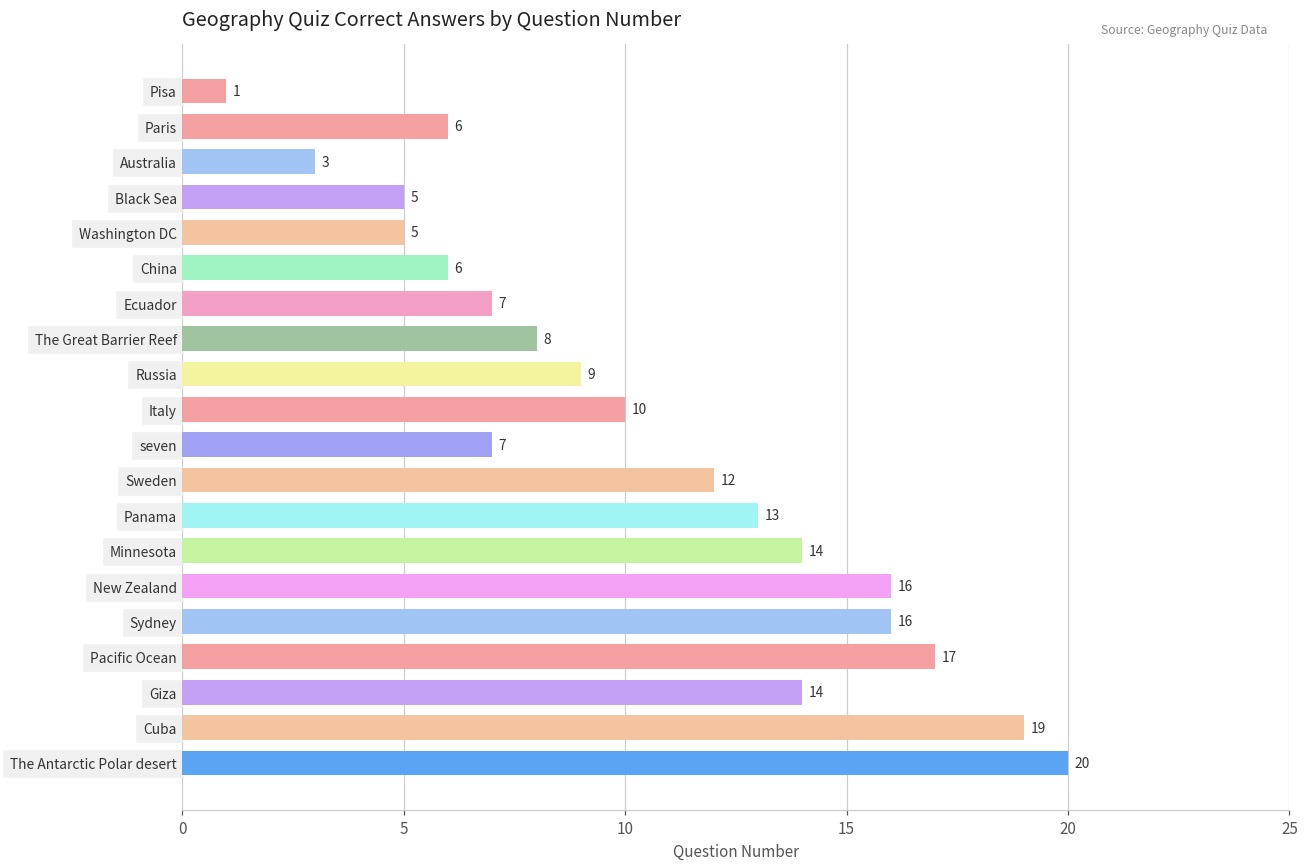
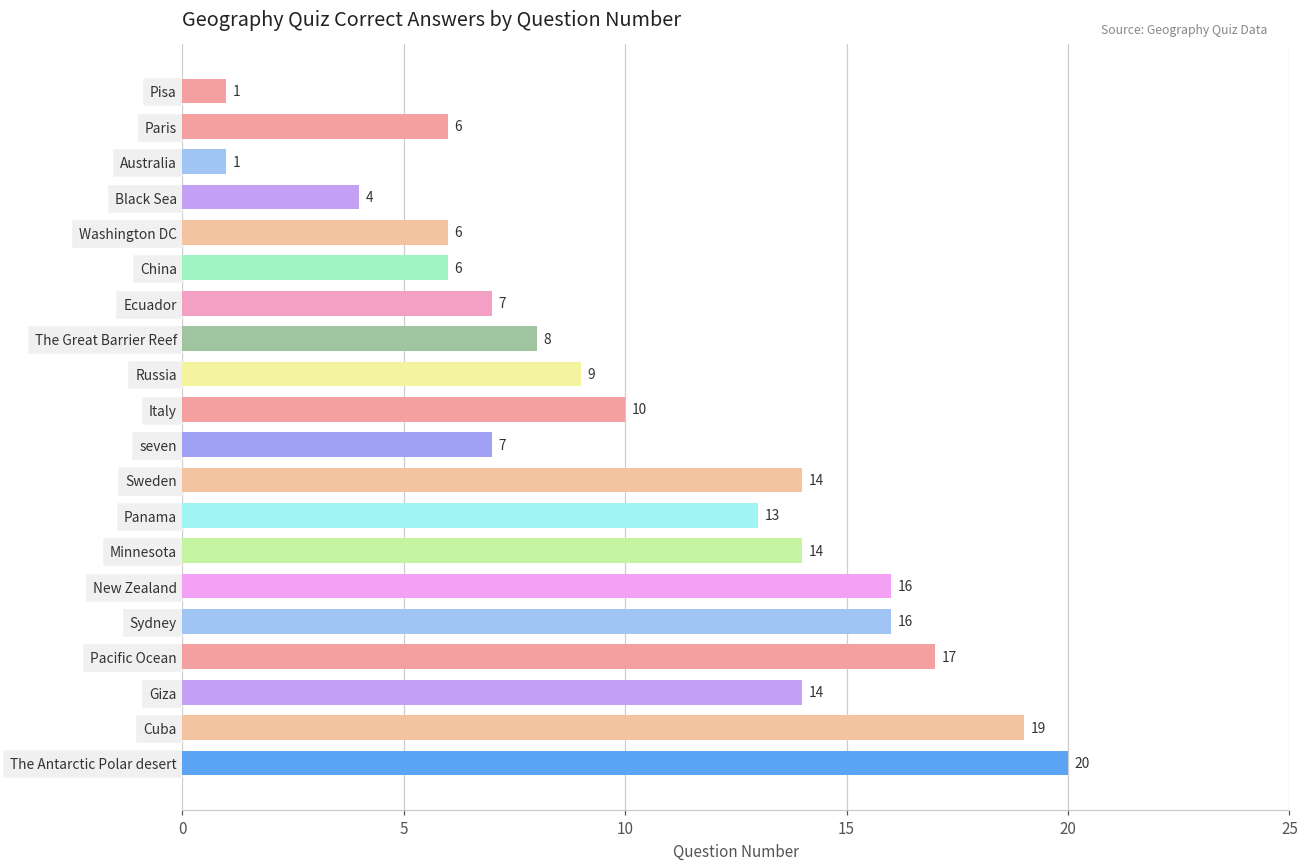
  {
    "Pisa": 1,
    "Paris": 6,
-   "Australia": 3,
-   "Black Sea": 5,
-   "Washington DC": 5,
+   "Australia": 1,
+   "Black Sea": 4,
+   "Washington DC": 6,
    "China": 6,
    "Ecuador": 7,
    "The Great Barrier Reef": 8,
    "Russia": 9,
    "Italy": 10,
    "seven": 7,
-   "Sweden": 12,
+   "Sweden": 14,
    "Panama": 13,
    "Minnesota": 14,
    "New Zealand": 16,
    "Sydney": 16,
    "Pacific Ocean": 17,
    "Giza": 14,
    "Cuba": 19,
    "The Antarctic Polar desert": 20
  }
